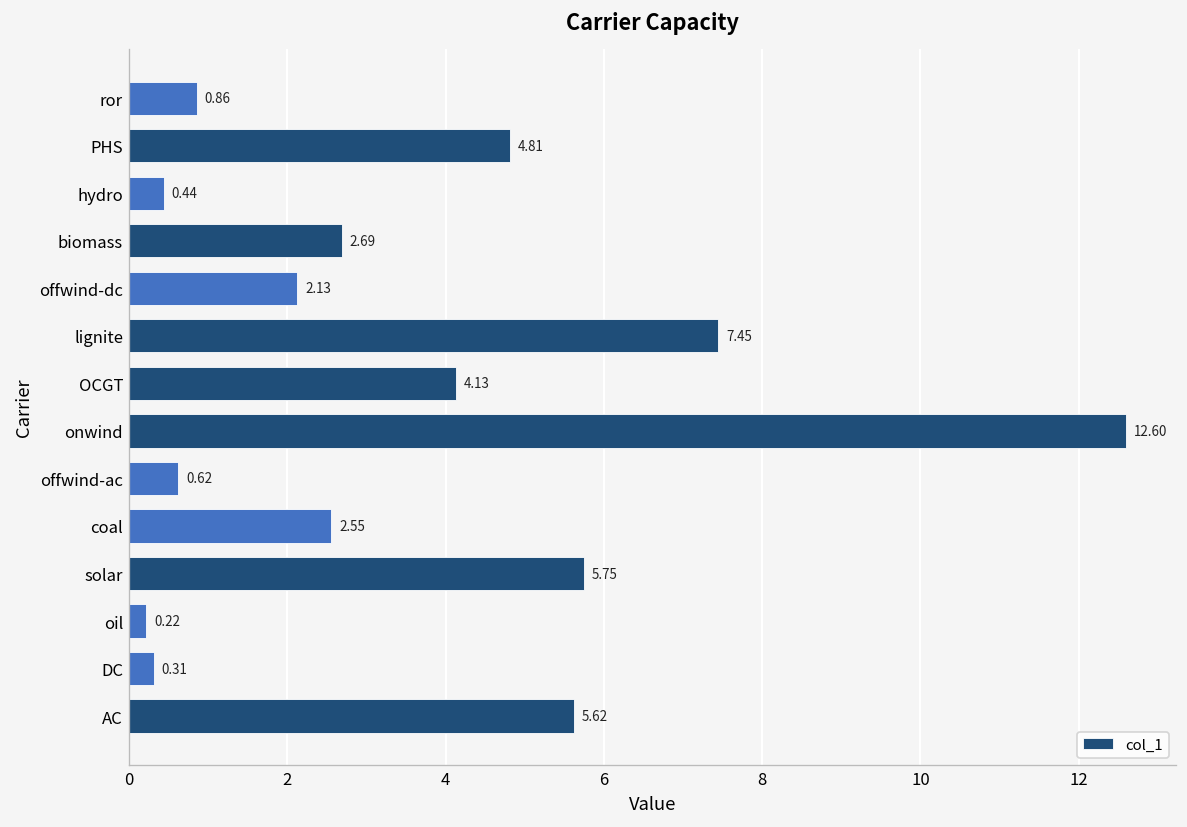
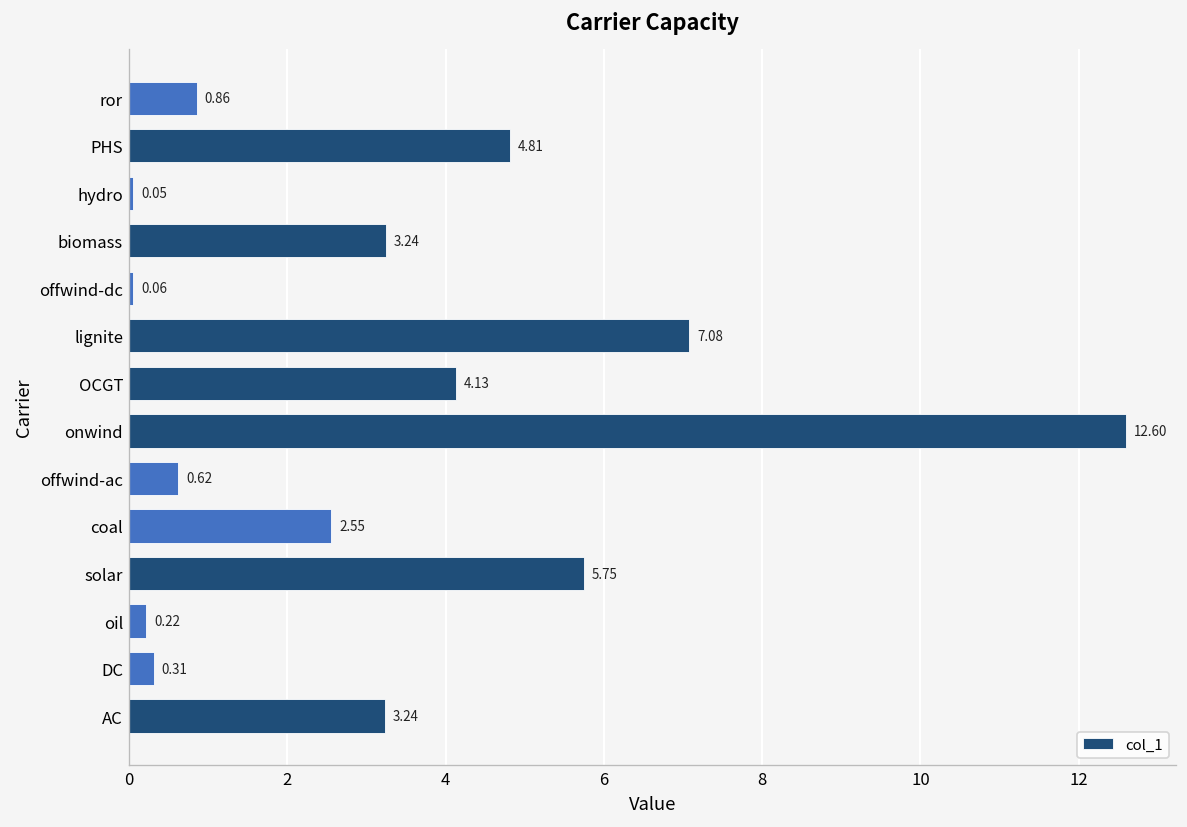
  {
    "ror": 0.86,
    "PHS": 4.81,
-   "hydro": 0.44,
-   "biomass": 2.69,
-   "offwind-dc": 2.13,
-   "lignite": 7.45,
+   "hydro": 0.05,
+   "biomass": 3.24,
+   "offwind-dc": 0.06,
+   "lignite": 7.08,
    "OCGT": 4.13,
    "onwind": 12.60,
    "offwind-ac": 0.62,
    "coal": 2.55,
    "solar": 5.75,
    "oil": 0.22,
    "DC": 0.31,
-   "AC": 5.62
+   "AC": 3.24
  }
